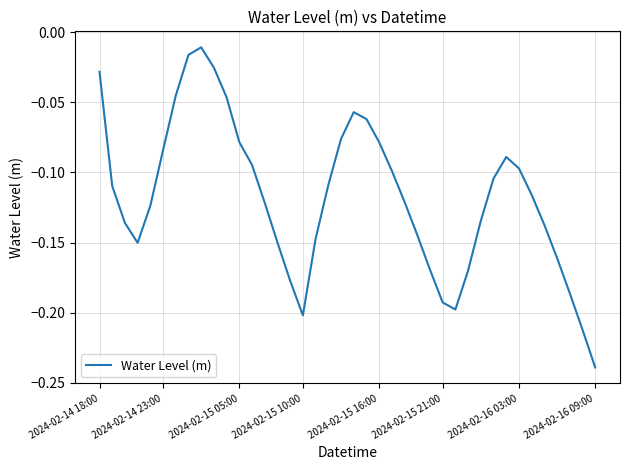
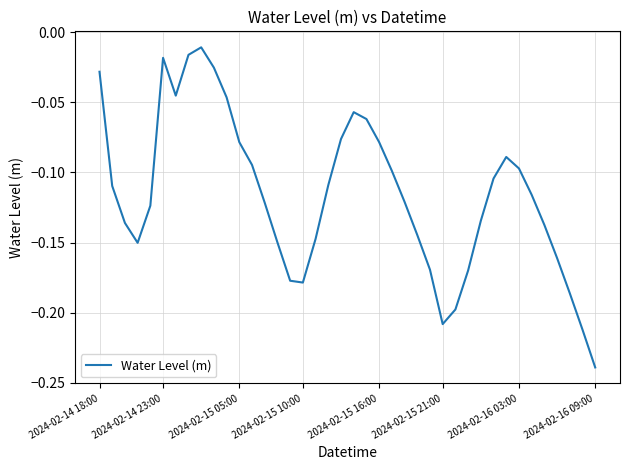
  {
    "2024-02-14 18:00": -0.028,
-   "2024-02-14 23:00": -0.084,
+   "2024-02-14 23:00": -0.018,
    "2024-02-15 05:00": -0.078,
-   "2024-02-15 10:00": -0.202,
+   "2024-02-15 10:00": -0.179,
    "2024-02-15 16:00": -0.078,
-   "2024-02-15 21:00": -0.193,
+   "2024-02-15 21:00": -0.208,
    "2024-02-16 03:00": -0.097,
    "2024-02-16 09:00": -0.239
  }
